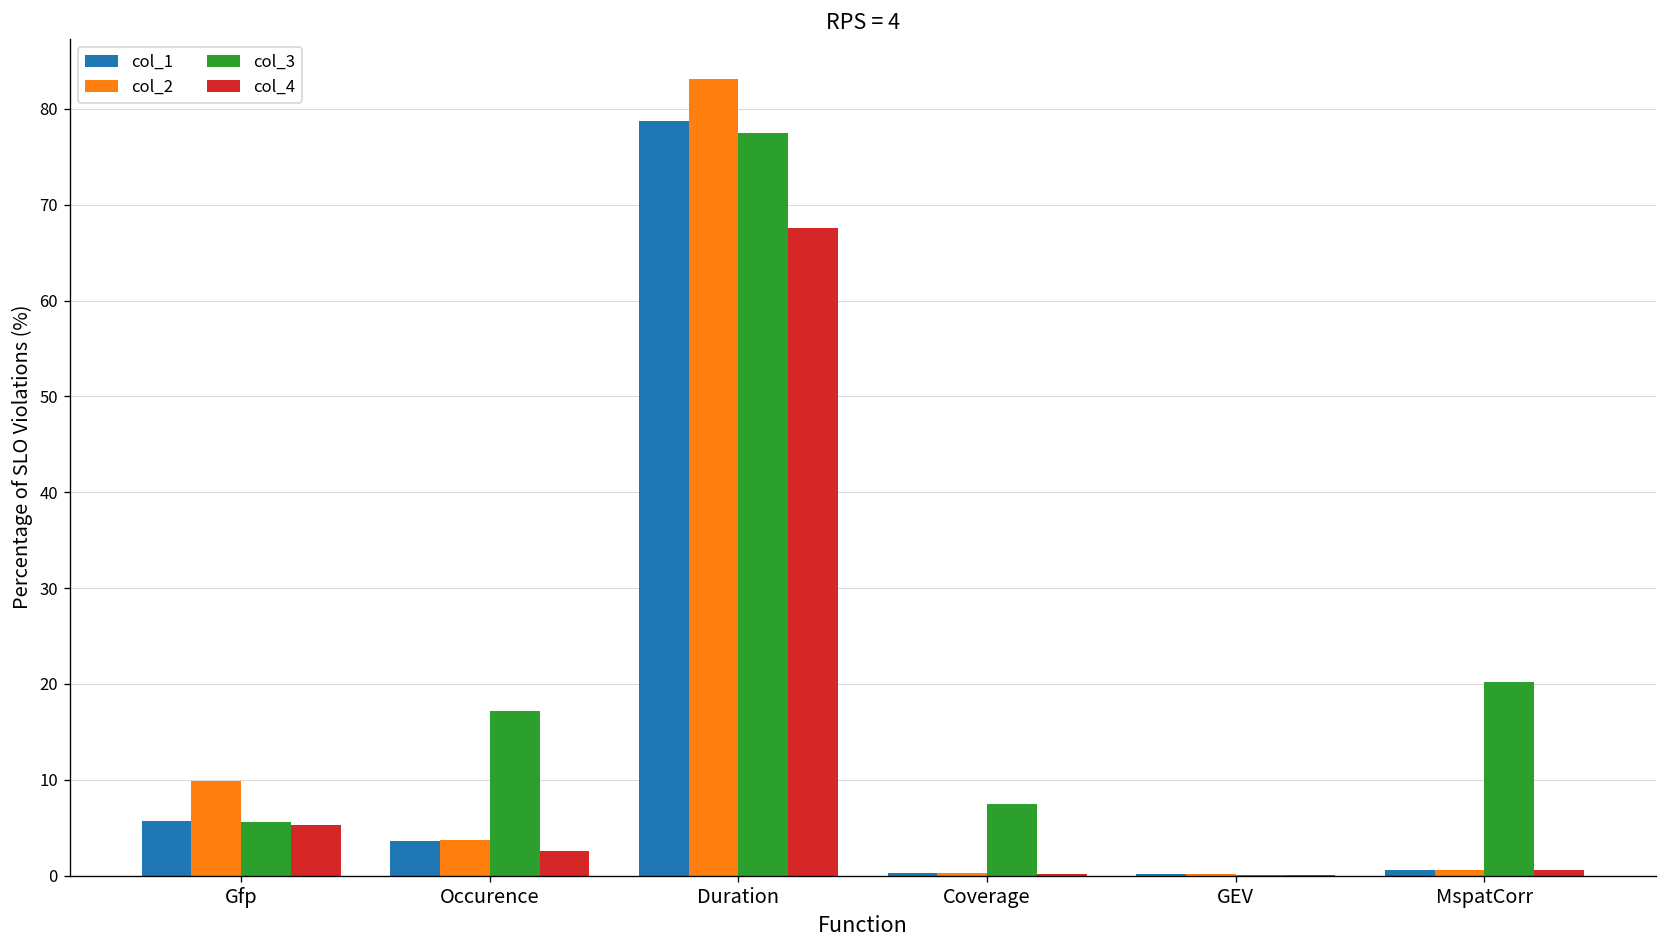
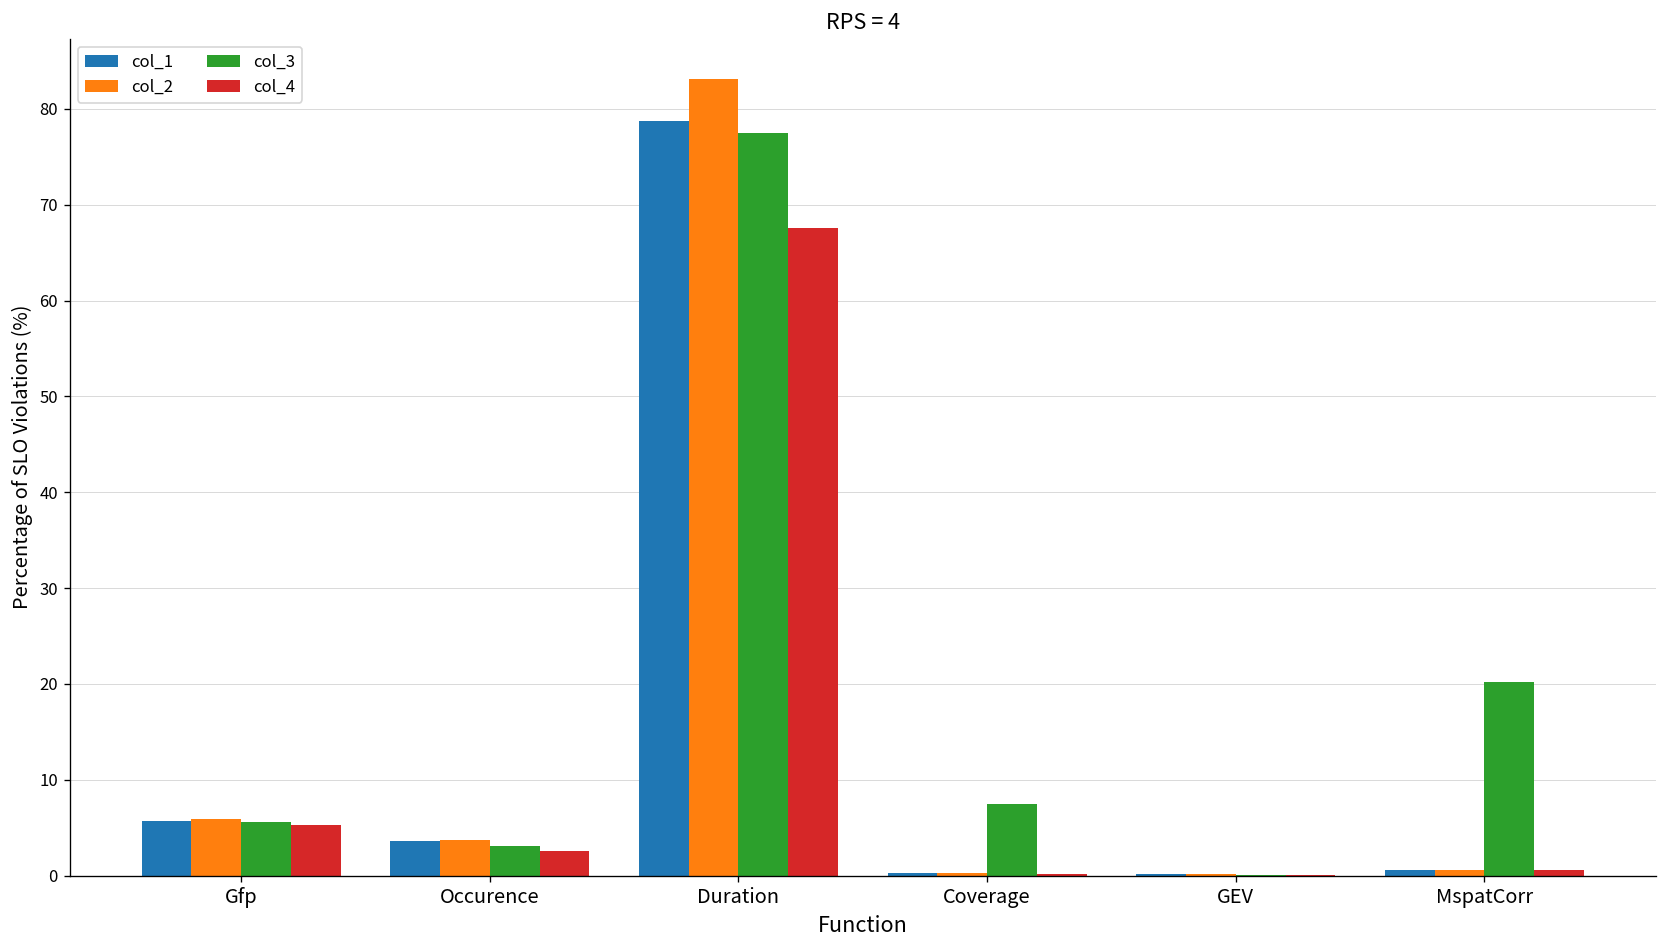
  {
    "col_1": {
      "Gfp": 6,
      "Occurence": 4,
      "Duration": 79,
      "MspatCorr": 1
    },
    "col_2": {
-     "Gfp": 10,
+     "Gfp": 6,
      "Occurence": 4,
      "Duration": 83,
      "MspatCorr": 1
    },
    "col_3": {
      "Gfp": 6,
-     "Occurence": 17,
+     "Occurence": 3,
      "Duration": 78,
      "Coverage": 7,
      "MspatCorr": 20
    },
    "col_4": {
      "Gfp": 5,
      "Occurence": 3,
      "Duration": 68,
      "MspatCorr": 1
    }
  }
